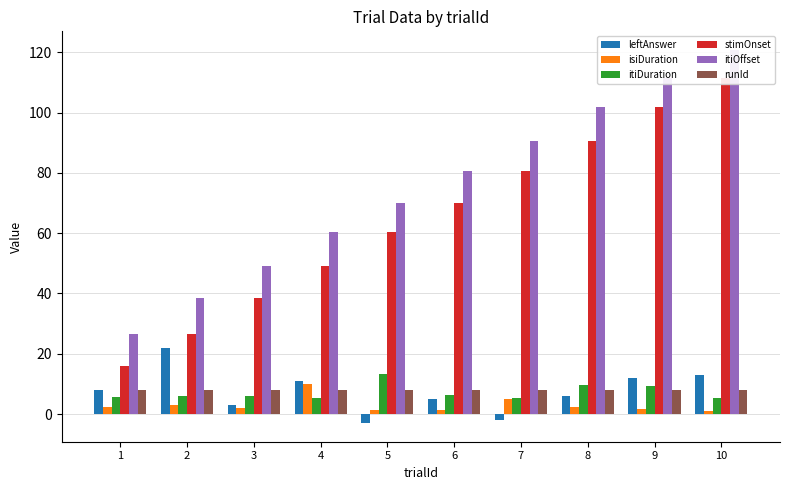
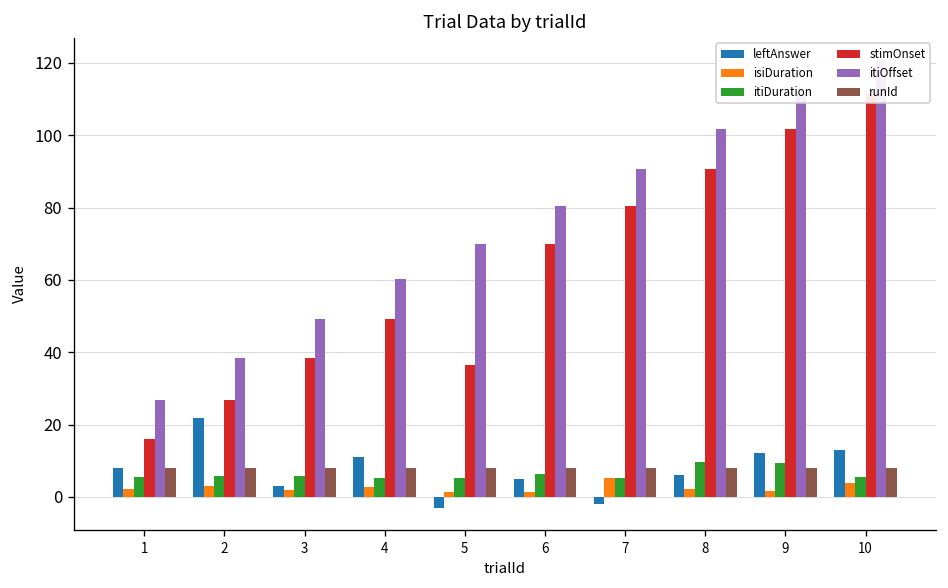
  {
    "leftAnswer": {
      "1": 8,
      "2": 22,
      "3": 3,
      "4": 11,
      "5": -3,
      "6": 5,
      "7": -2,
      "8": 6,
      "9": 12,
      "10": 13
    },
    "isiDuration": {
      "1": 2,
      "2": 3,
      "3": 2,
-     "4": 10,
+     "4": 3,
      "5": 1,
      "6": 1,
      "7": 5,
      "8": 2,
      "9": 2,
-     "10": 1
+     "10": 4
    },
    "itiDuration": {
      "1": 5,
      "2": 6,
      "3": 6,
      "4": 5,
-     "5": 13,
+     "5": 5,
      "6": 6,
      "7": 5,
      "8": 10,
      "9": 9,
      "10": 5
    },
    "stimOnset": {
      "1": 16,
      "2": 27,
      "3": 38,
      "4": 49,
-     "5": 60,
+     "5": 36,
      "6": 70,
      "7": 80,
      "8": 91,
      "9": 102
    },
    "itiOffset": {
      "1": 27,
      "2": 38,
      "3": 49,
      "4": 60,
      "5": 70,
      "6": 80,
      "7": 91,
      "8": 102
    },
    "runId": {
      "1": 8,
      "2": 8,
      "3": 8,
      "4": 8,
      "5": 8,
      "6": 8,
      "7": 8,
      "8": 8,
      "9": 8,
      "10": 8
    }
  }
